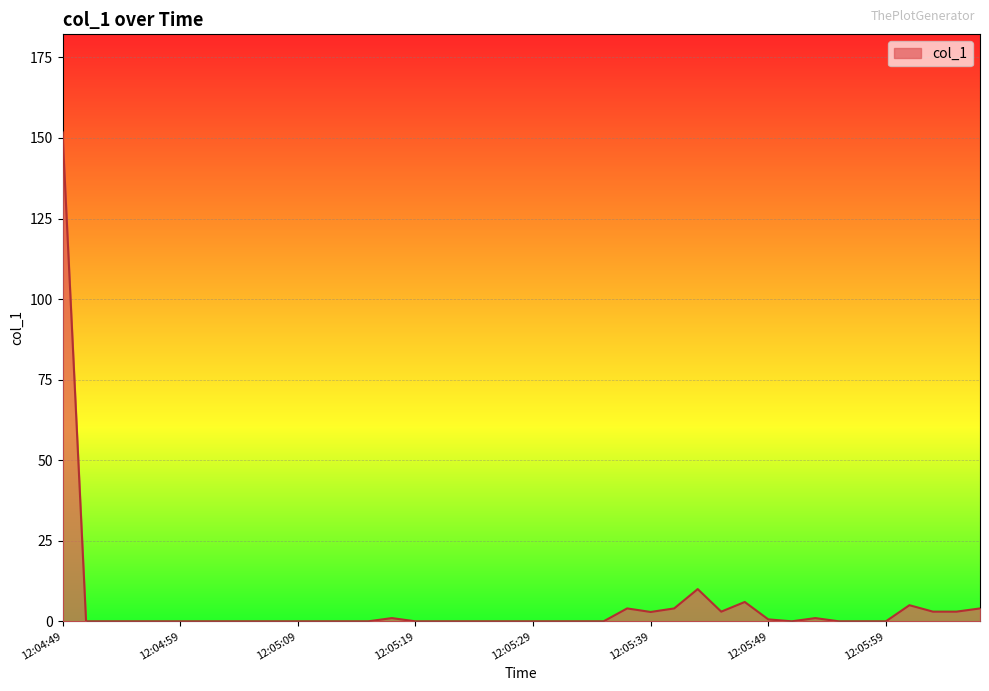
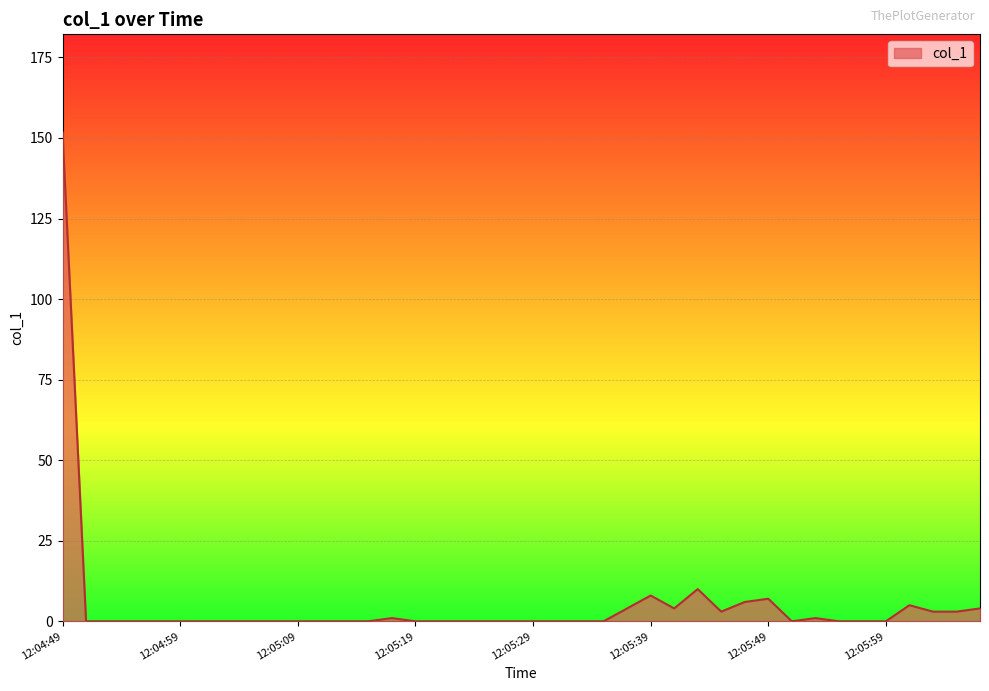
  {
    "12:04:49": 152,
    "12:04:59": 0,
    "12:05:09": 0,
    "12:05:19": 0,
    "12:05:29": 0,
-   "12:05:39": 3,
-   "12:05:49": 1,
+   "12:05:39": 8,
+   "12:05:49": 7,
    "12:05:59": 0
  }
